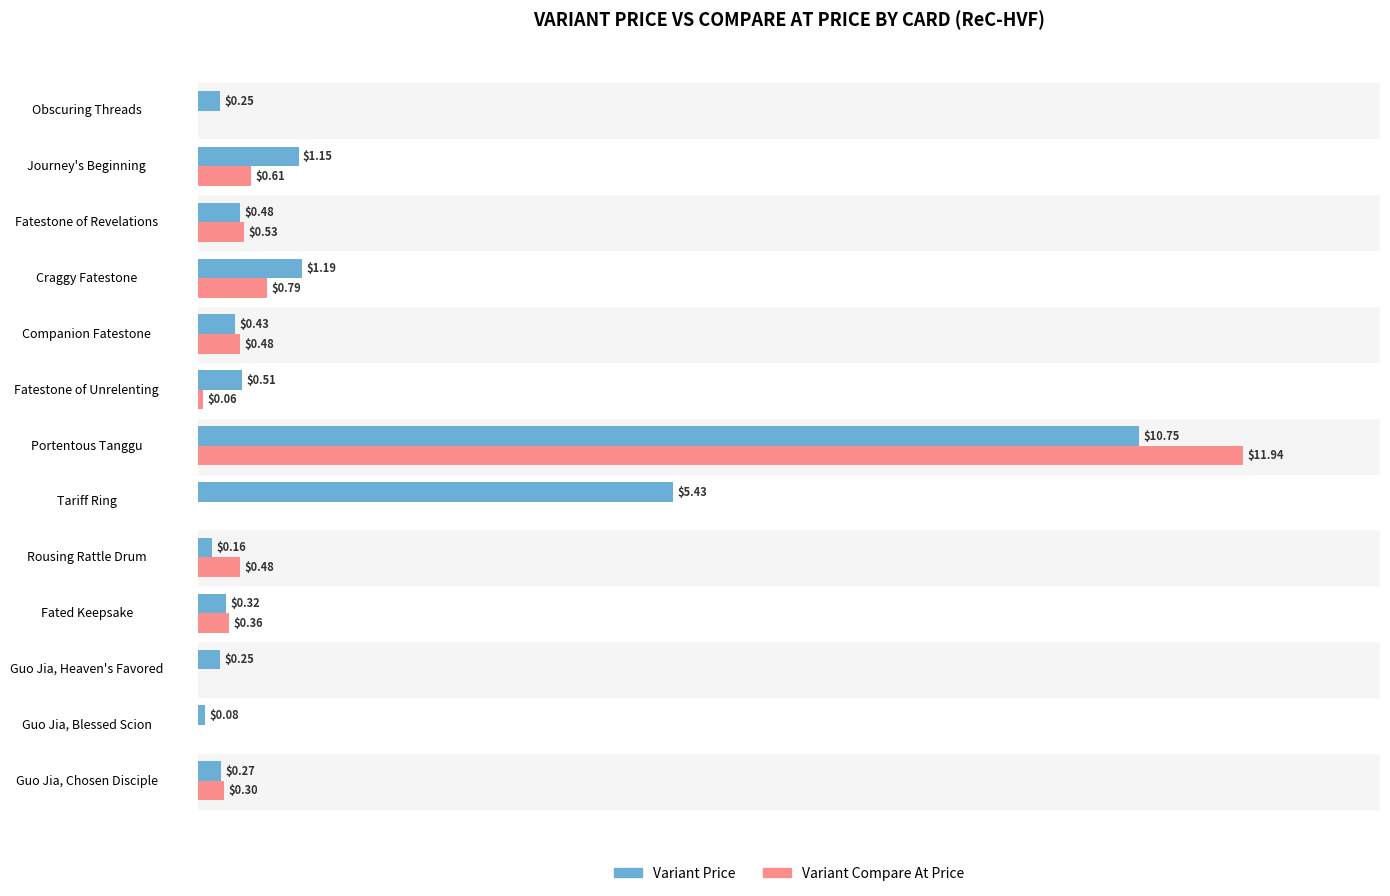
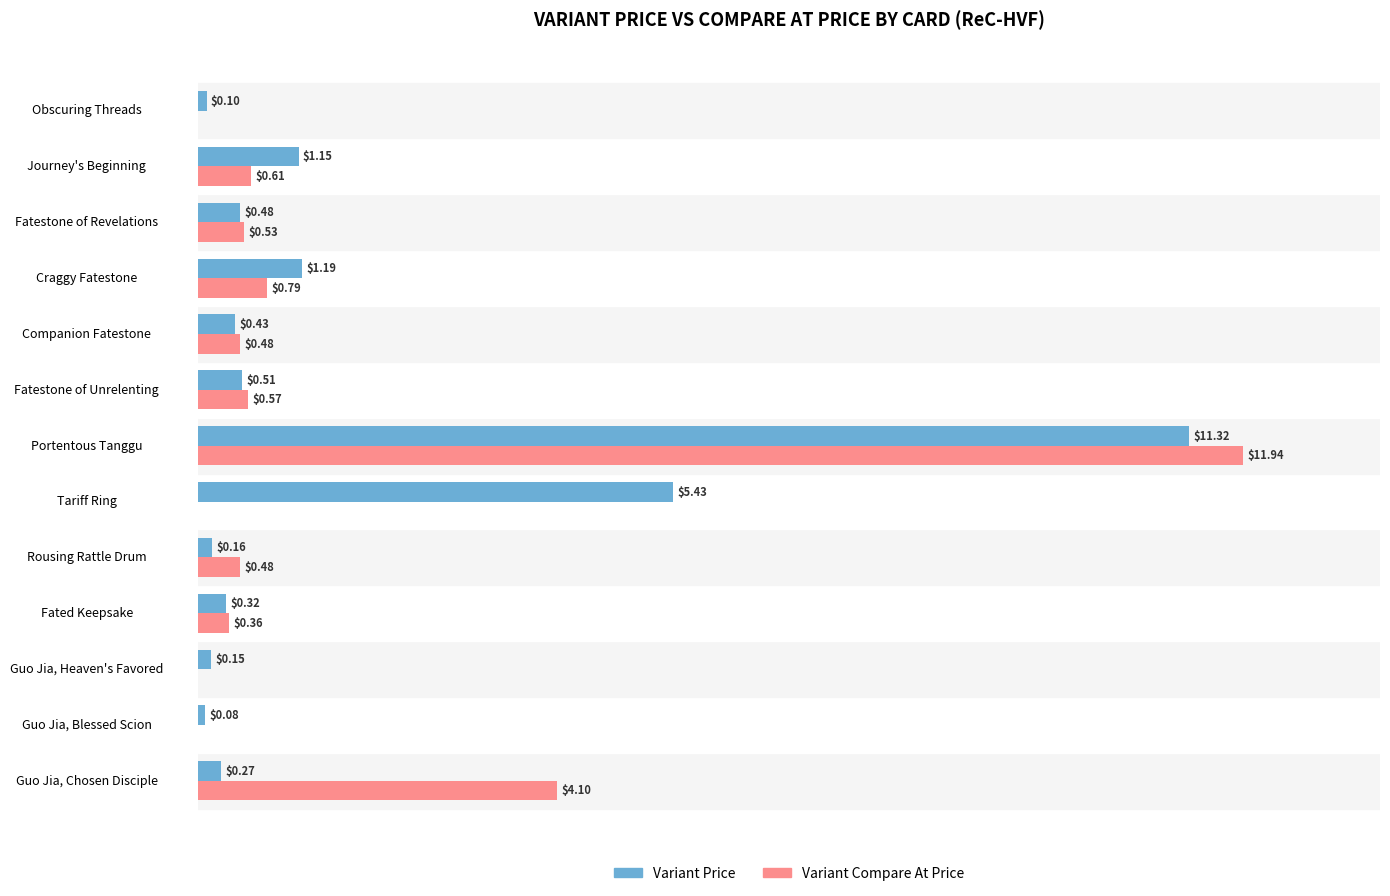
  {
    "Variant Price": {
-     "Obscuring Threads": "$0.25",
+     "Obscuring Threads": "$0.10",
      "Journey's Beginning": "$1.15",
      "Fatestone of Revelations": "$0.48",
      "Craggy Fatestone": "$1.19",
      "Companion Fatestone": "$0.43",
      "Fatestone of Unrelenting": "$0.51",
-     "Portentous Tanggu": "$10.75",
+     "Portentous Tanggu": "$11.32",
      "Tariff Ring": "$5.43",
      "Rousing Rattle Drum": "$0.16",
      "Fated Keepsake": "$0.32",
-     "Guo Jia, Heaven's Favored": "$0.25",
+     "Guo Jia, Heaven's Favored": "$0.15",
      "Guo Jia, Blessed Scion": "$0.08",
      "Guo Jia, Chosen Disciple": "$0.27"
    },
    "Variant Compare At Price": {
      "Journey's Beginning": "$0.61",
      "Fatestone of Revelations": "$0.53",
      "Craggy Fatestone": "$0.79",
      "Companion Fatestone": "$0.48",
-     "Fatestone of Unrelenting": "$0.06",
+     "Fatestone of Unrelenting": "$0.57",
      "Portentous Tanggu": "$11.94",
      "Rousing Rattle Drum": "$0.48",
      "Fated Keepsake": "$0.36",
-     "Guo Jia, Chosen Disciple": "$0.30"
+     "Guo Jia, Chosen Disciple": "$4.10"
    }
  }
